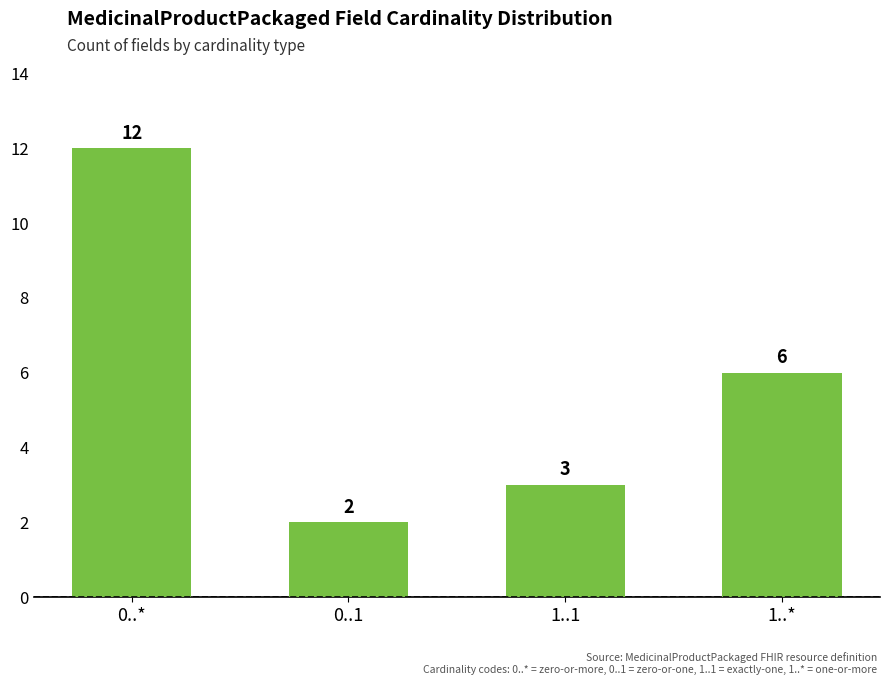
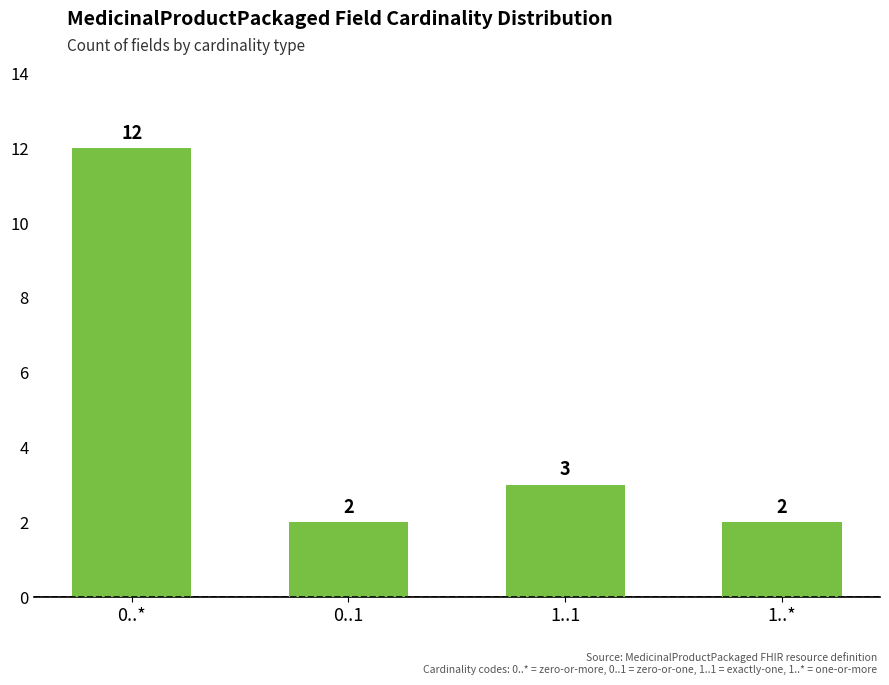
  {
    "0..*": 12,
    "0..1": 2,
    "1..1": 3,
-   "1..*": 6
+   "1..*": 2
  }
